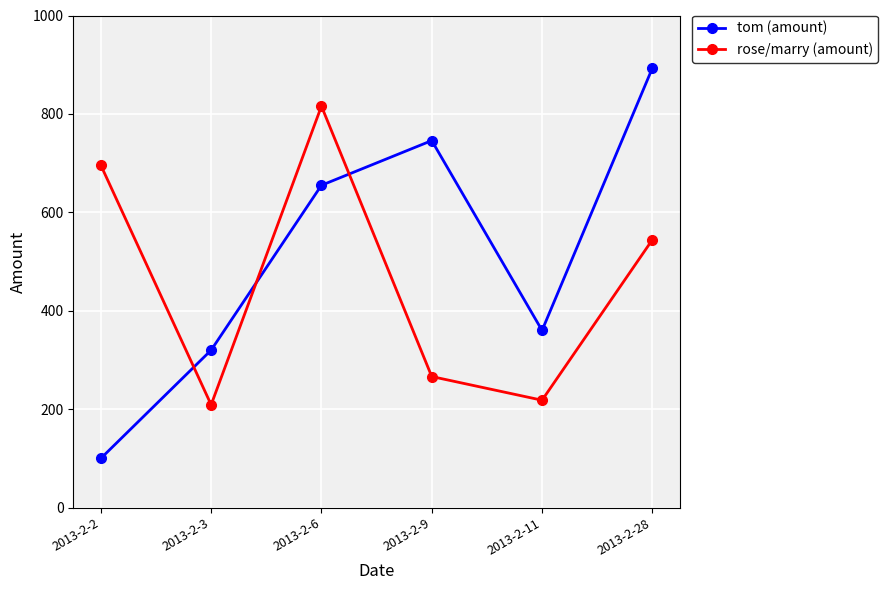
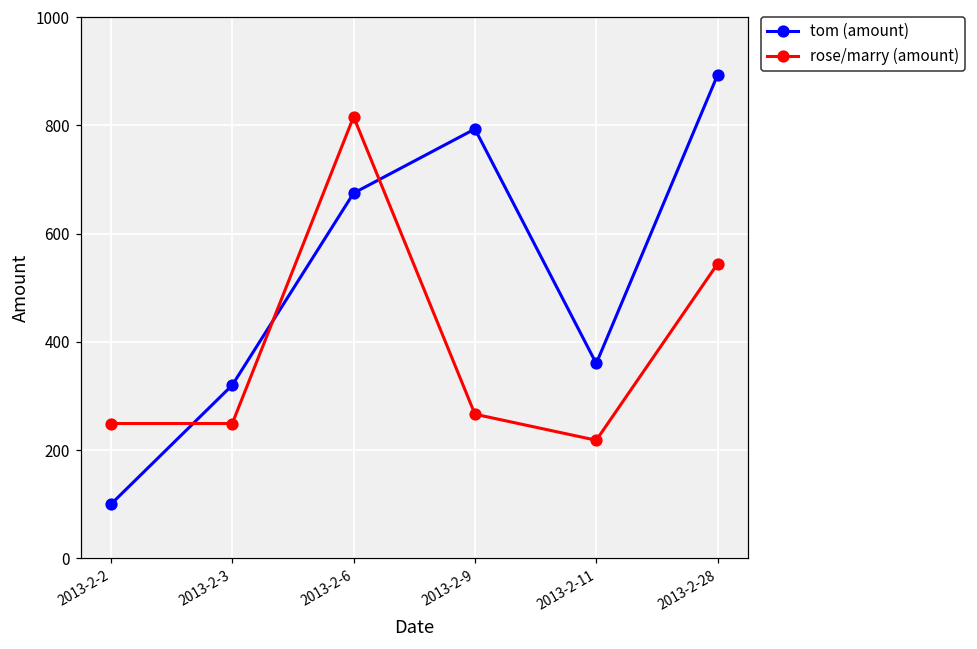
  {
    "tom (amount)": {
      "2013-2-2": 100,
      "2013-2-3": 320,
-     "2013-2-6": 660,
-     "2013-2-9": 750,
+     "2013-2-6": 670,
+     "2013-2-9": 790,
      "2013-2-11": 360,
      "2013-2-28": 890
    },
    "rose/marry (amount)": {
-     "2013-2-2": 700,
-     "2013-2-3": 210,
+     "2013-2-2": 250,
+     "2013-2-3": 250,
      "2013-2-6": 820,
      "2013-2-9": 270,
      "2013-2-11": 220,
      "2013-2-28": 540
    }
  }
